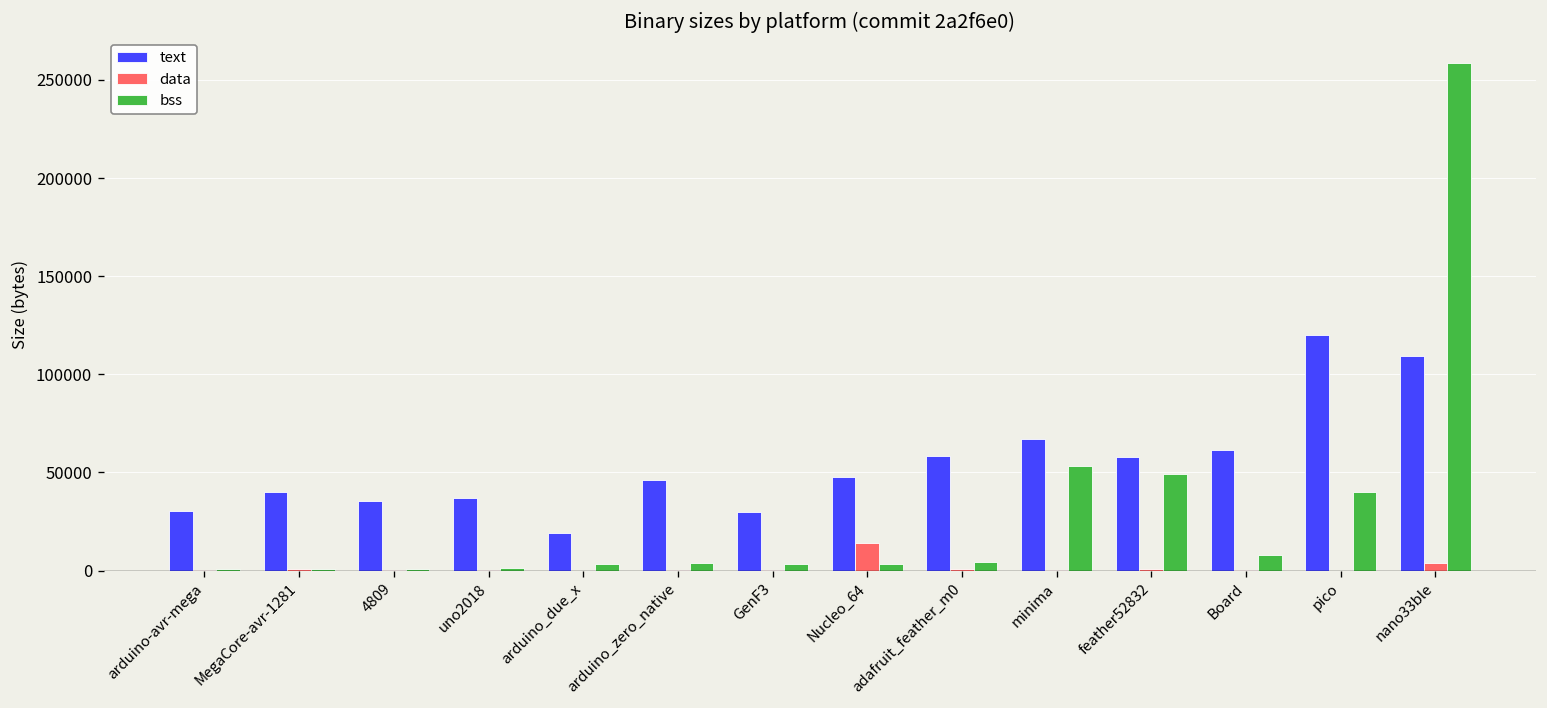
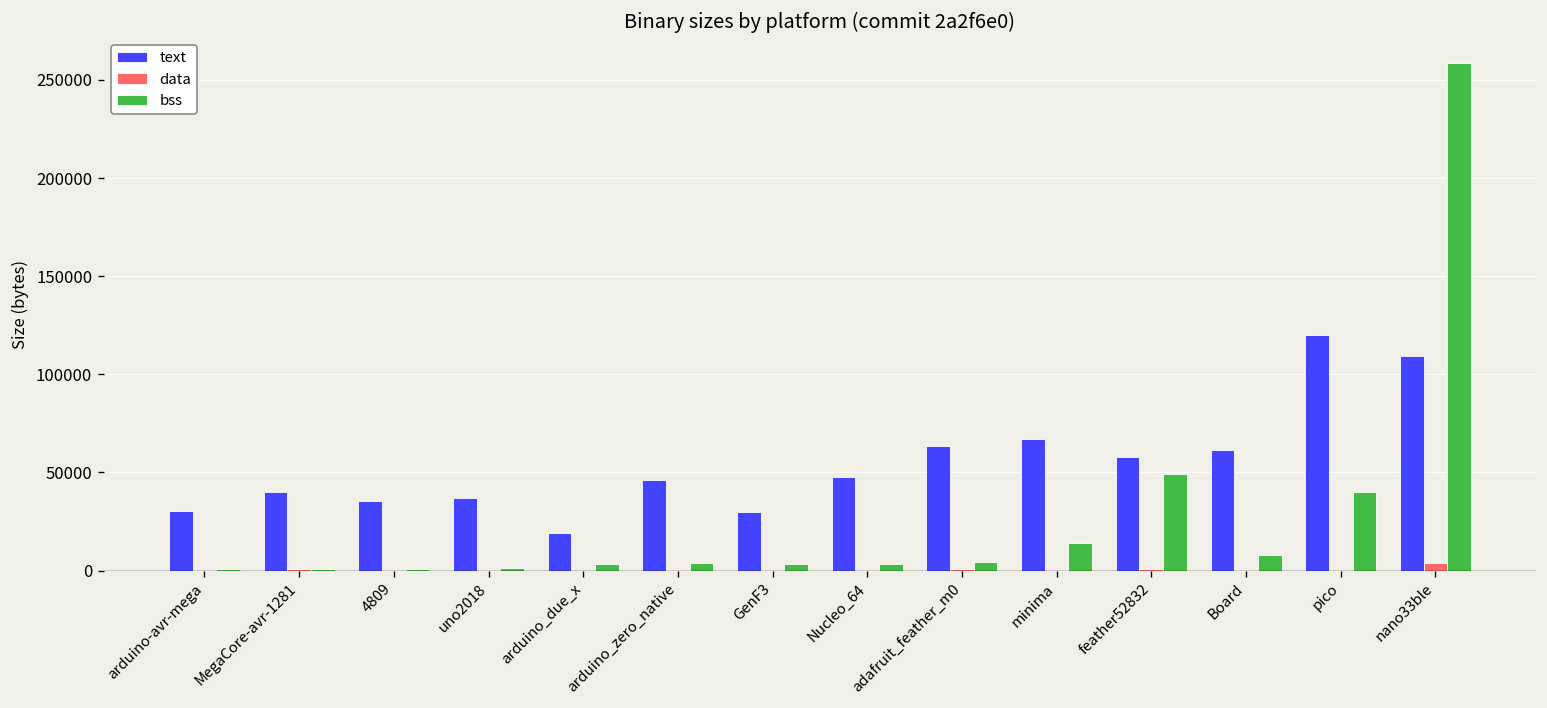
  {
    "text": {
      "arduino-avr-mega": 30000,
      "MegaCore-avr-1281": 40000,
      "4809": 35000,
      "uno2018": 37000,
      "arduino_due_x": 19000,
      "arduino_zero_native": 46000,
      "GenF3": 30000,
      "Nucleo_64": 48000,
-     "adafruit_feather_m0": 58000,
+     "adafruit_feather_m0": 64000,
      "minima": 67000,
      "feather52832": 58000,
      "Board": 61000,
      "pico": 120000,
      "nano33ble": 110000
    },
    "data": {
      "arduino_due_x": 0,
-     "Nucleo_64": 14000,
+     "Nucleo_64": 0,
      "pico": 0,
      "nano33ble": 4000
    },
    "bss": {
      "arduino_due_x": 3000,
      "arduino_zero_native": 4000,
      "GenF3": 3000,
      "Nucleo_64": 4000,
      "adafruit_feather_m0": 5000,
-     "minima": 53000,
+     "minima": 14000,
      "feather52832": 49000,
      "Board": 8000,
      "pico": 40000,
      "nano33ble": 259000
    }
  }
